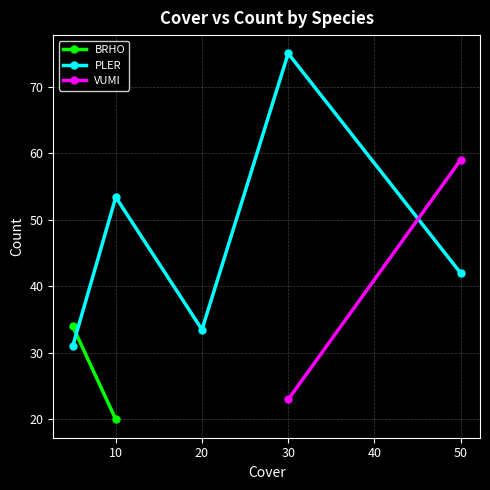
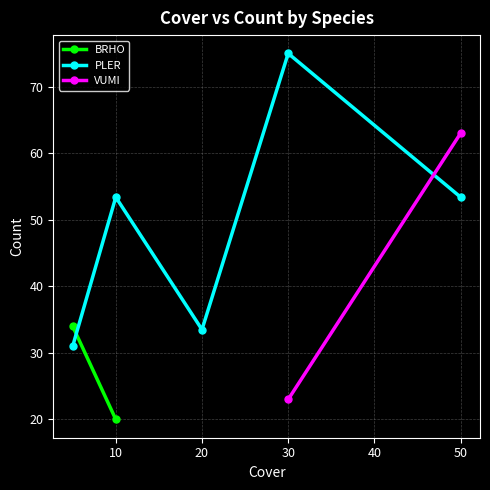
  {
    "BRHO": {
      "10": 20
    },
    "PLER": {
      "10": 53,
      "20": 34,
      "30": 75,
-     "50": 42
+     "50": 53
    },
    "VUMI": {
      "30": 23,
-     "50": 59
+     "50": 63
    }
  }
